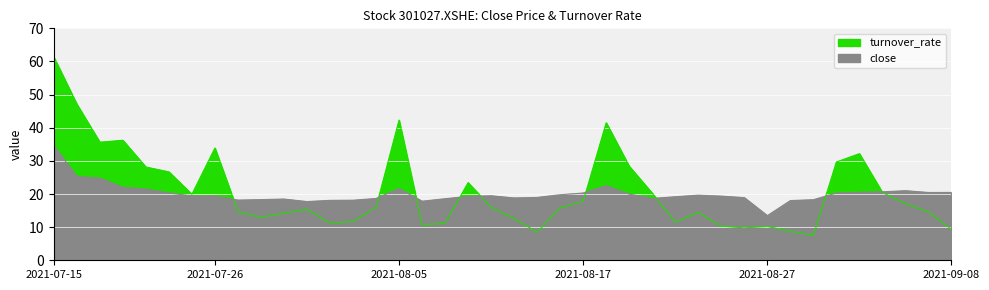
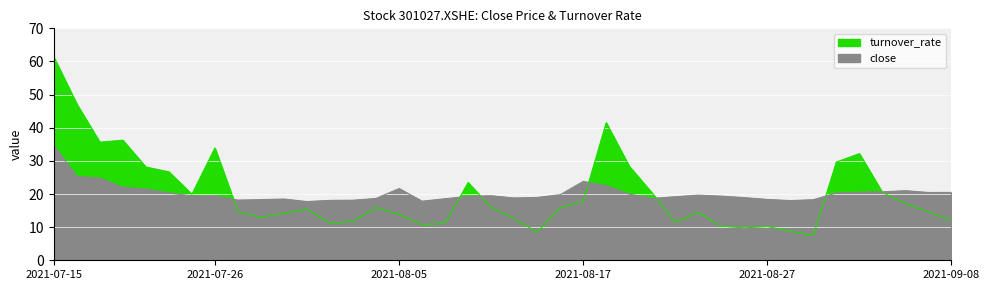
  {
    "turnover_rate": {
      "2021-07-15": 61,
      "2021-07-26": 34,
-     "2021-08-05": 42,
+     "2021-08-05": 14,
      "2021-08-17": 18,
      "2021-08-27": 10,
-     "2021-09-08": 9
+     "2021-09-08": 12
    },
    "close": {
      "2021-07-15": 35,
      "2021-07-26": 19,
      "2021-08-05": 22,
-     "2021-08-17": 20,
-     "2021-08-27": 13,
+     "2021-08-17": 24,
+     "2021-08-27": 18,
      "2021-09-08": 20
    }
  }
